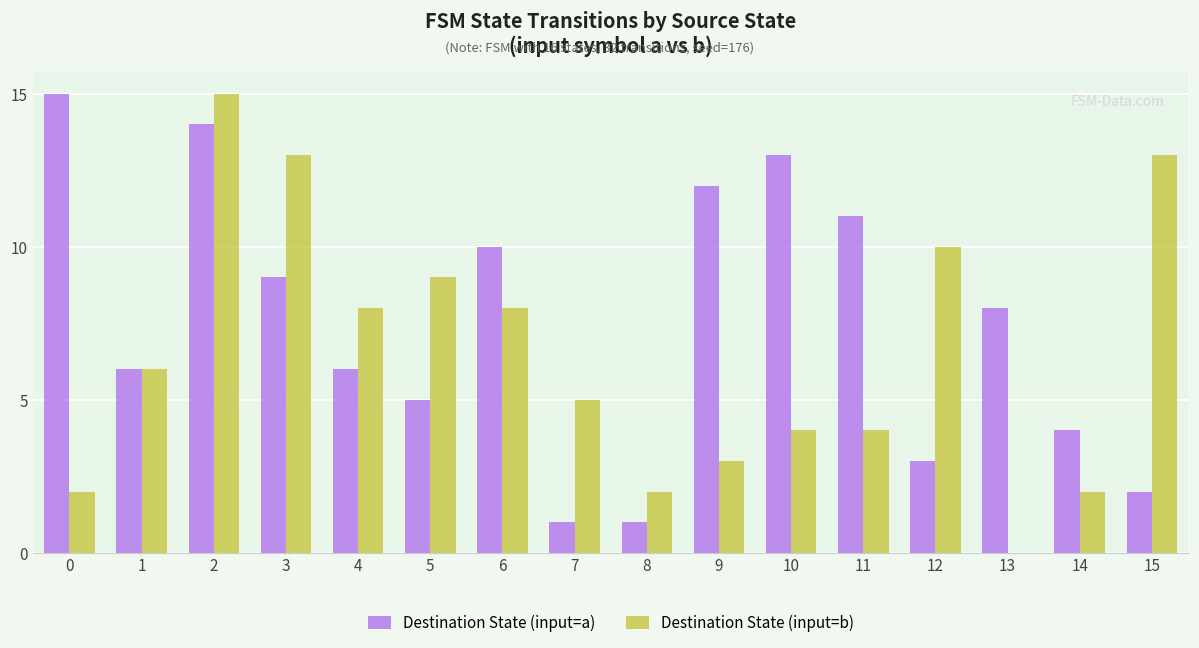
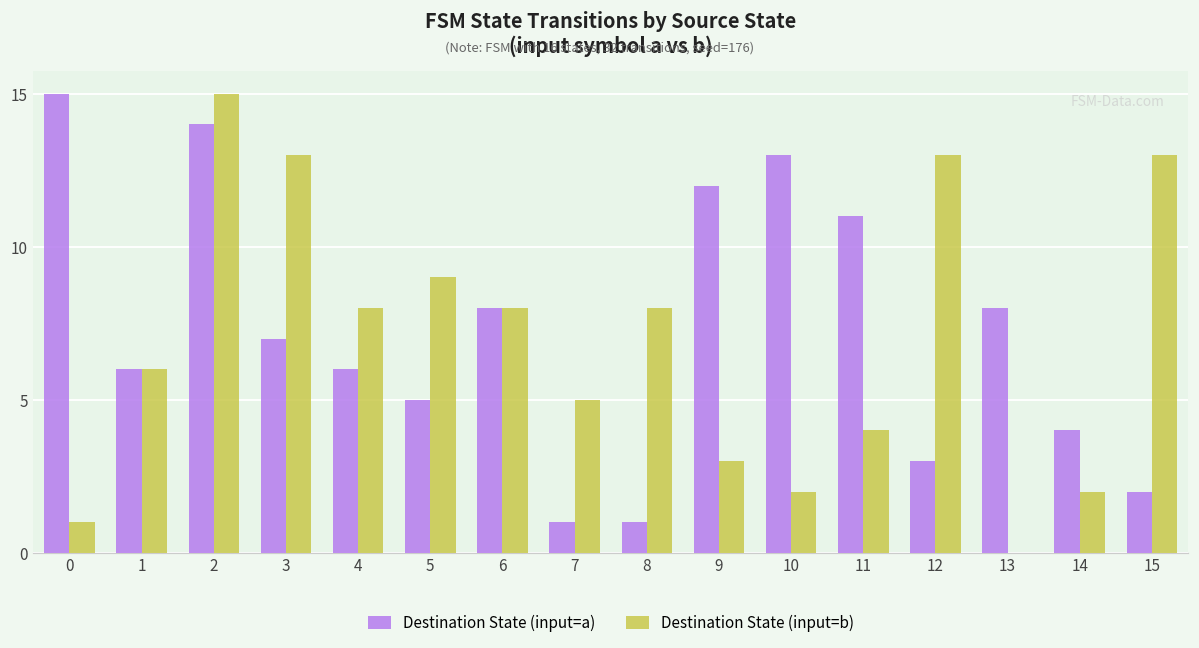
  {
    "Destination State (input=a)": {
      "0": 15,
      "1": 6,
      "2": 14,
-     "3": 9,
+     "3": 7,
      "4": 6,
      "5": 5,
-     "6": 10,
+     "6": 8,
      "7": 1,
      "8": 1,
      "9": 12,
      "10": 13,
      "11": 11,
      "12": 3,
      "13": 8,
      "14": 4,
      "15": 2
    },
    "Destination State (input=b)": {
-     "0": 2,
+     "0": 1,
      "1": 6,
      "2": 15,
      "3": 13,
      "4": 8,
      "5": 9,
      "6": 8,
      "7": 5,
-     "8": 2,
+     "8": 8,
      "9": 3,
-     "10": 4,
+     "10": 2,
      "11": 4,
-     "12": 10,
+     "12": 13,
      "13": 0,
      "14": 2,
      "15": 13
    }
  }
